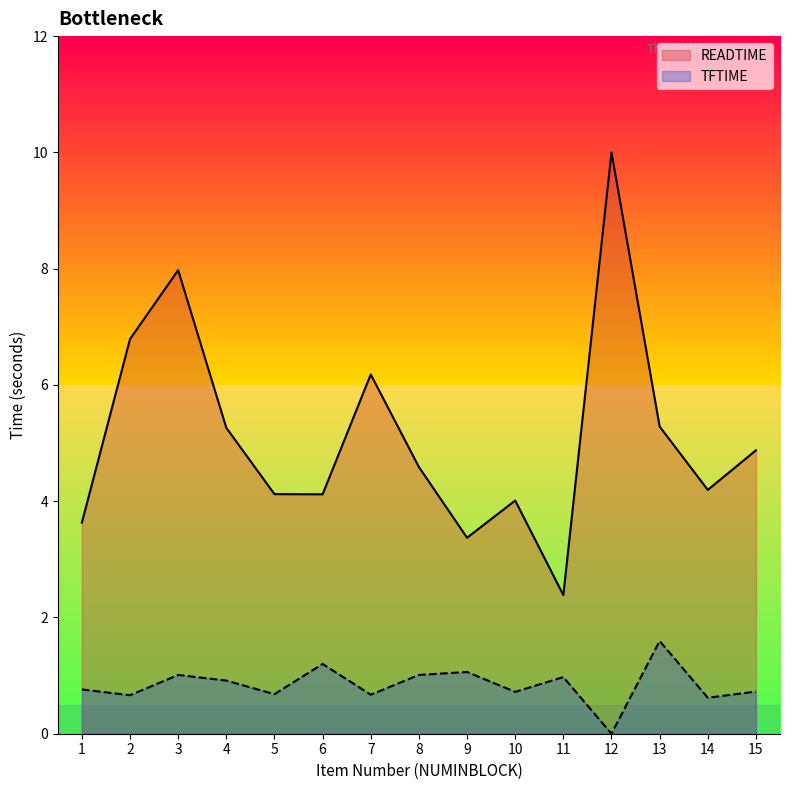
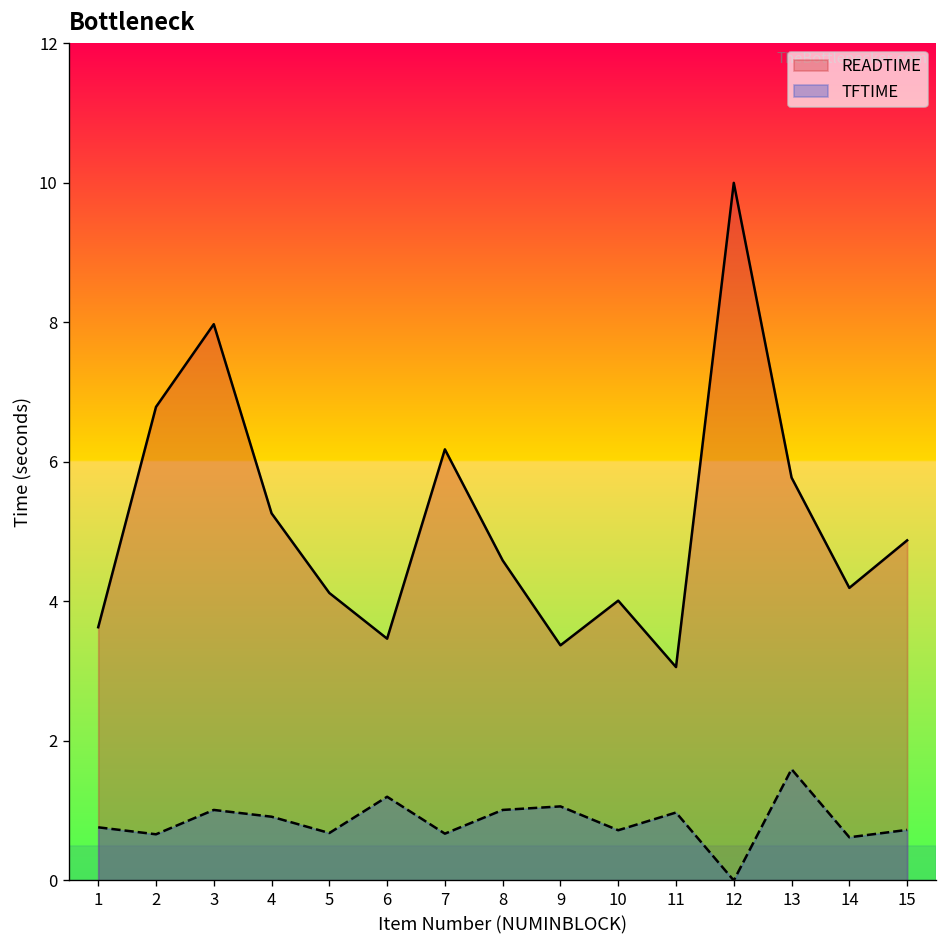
  {
    "READTIME": {
      "1": 3.6,
      "2": 6.8,
      "3": 8.0,
      "4": 5.3,
      "5": 4.1,
-     "6": 4.1,
+     "6": 3.5,
      "7": 6.2,
      "8": 4.6,
      "9": 3.4,
      "10": 4.0,
-     "11": 2.4,
+     "11": 3.1,
      "12": 10.0,
-     "13": 5.3,
+     "13": 5.8,
      "14": 4.2,
      "15": 4.9
    },
    "TFTIME": {
      "1": 0.8,
      "2": 0.7,
      "3": 1.0,
      "4": 0.9,
      "5": 0.7,
      "6": 1.2,
      "7": 0.7,
      "8": 1.0,
      "9": 1.1,
      "10": 0.7,
      "11": 1.0,
      "13": 1.6,
      "14": 0.6,
      "15": 0.7
    }
  }
